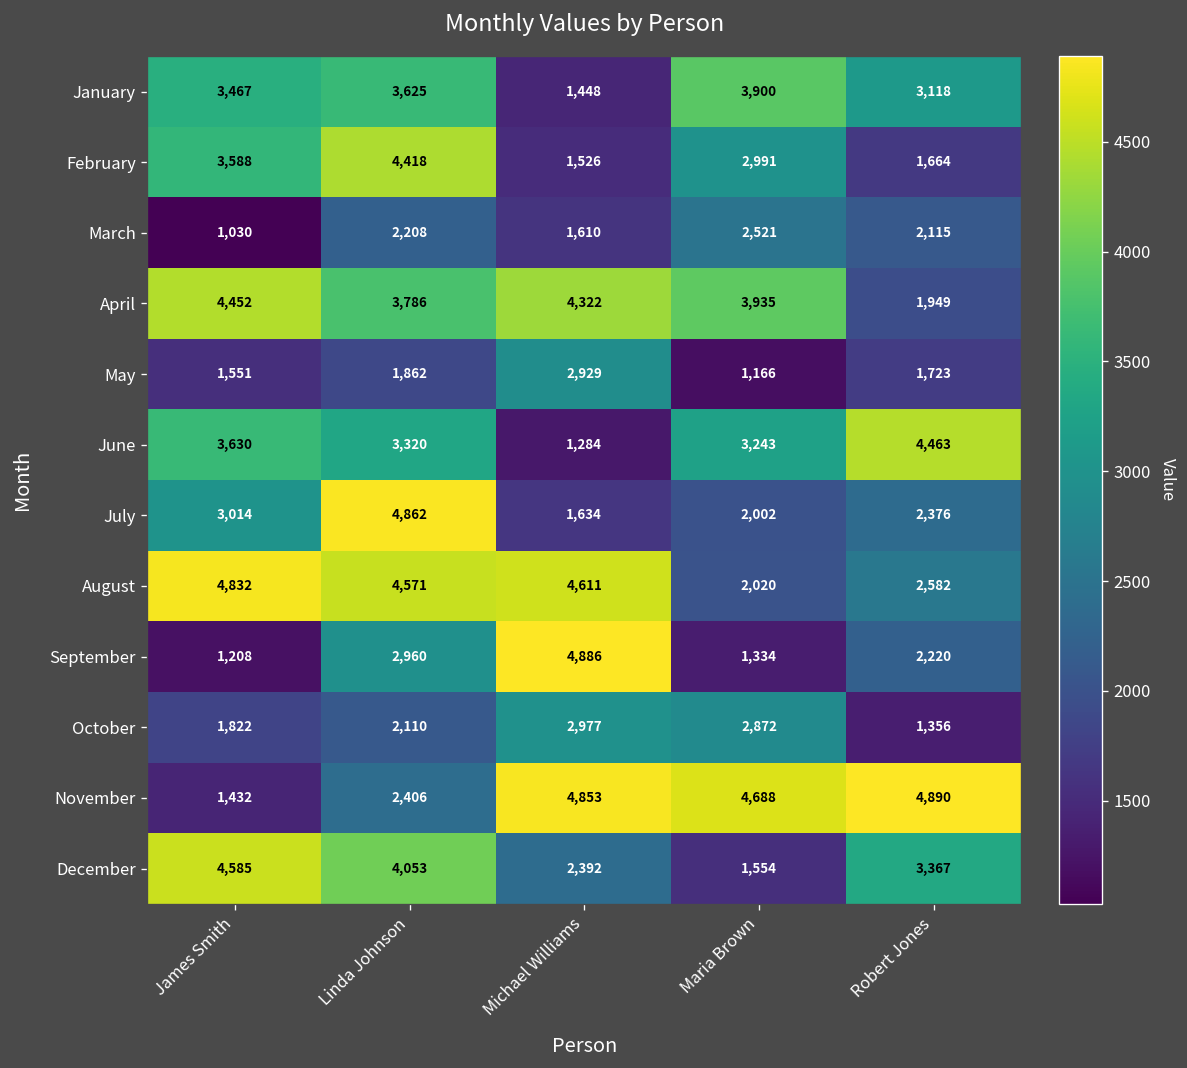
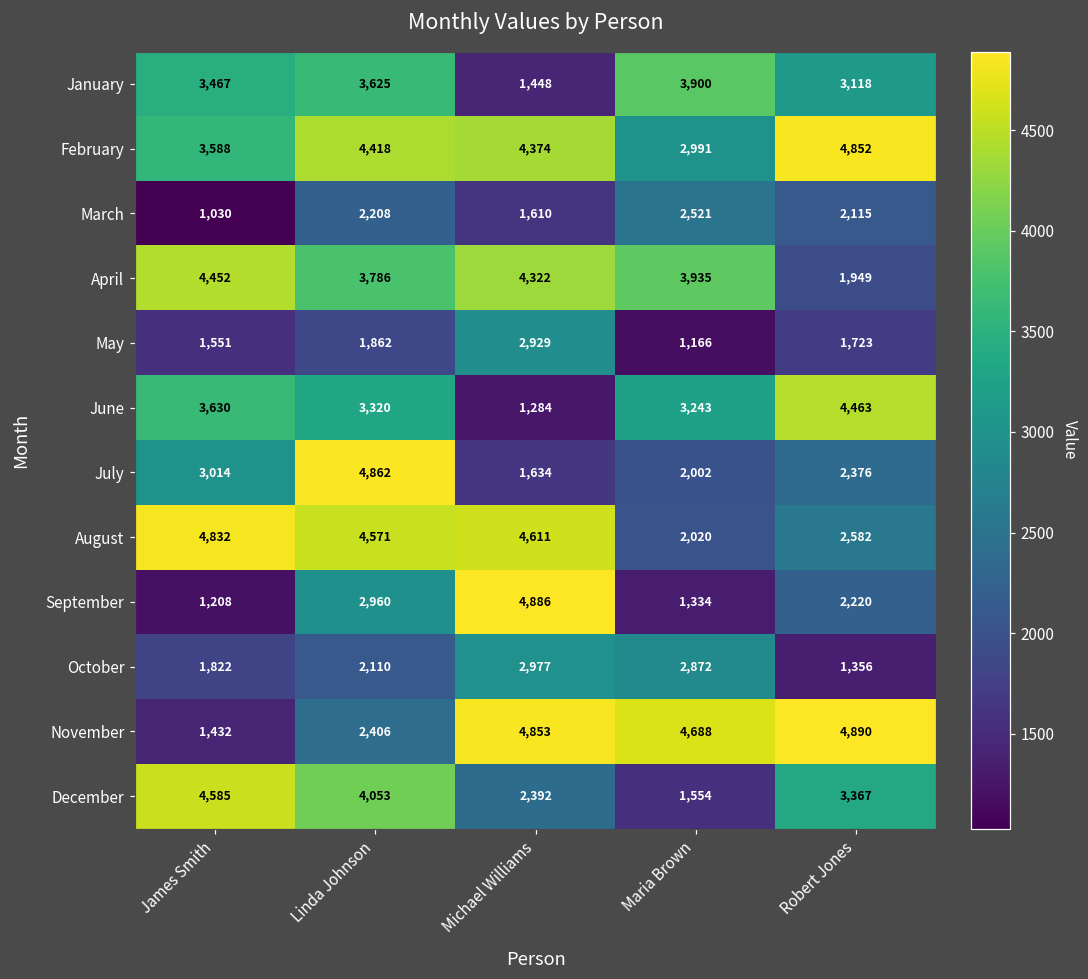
  {
    "January": {
      "James Smith": "3,467",
      "Linda Johnson": "3,625",
      "Michael Williams": "1,448",
      "Maria Brown": "3,900",
      "Robert Jones": "3,118"
    },
    "February": {
      "James Smith": "3,588",
      "Linda Johnson": "4,418",
-     "Michael Williams": "1,526",
+     "Michael Williams": "4,374",
      "Maria Brown": "2,991",
-     "Robert Jones": "1,664"
+     "Robert Jones": "4,852"
    },
    "March": {
      "James Smith": "1,030",
      "Linda Johnson": "2,208",
      "Michael Williams": "1,610",
      "Maria Brown": "2,521",
      "Robert Jones": "2,115"
    },
    "April": {
      "James Smith": "4,452",
      "Linda Johnson": "3,786",
      "Michael Williams": "4,322",
      "Maria Brown": "3,935",
      "Robert Jones": "1,949"
    },
    "May": {
      "James Smith": "1,551",
      "Linda Johnson": "1,862",
      "Michael Williams": "2,929",
      "Maria Brown": "1,166",
      "Robert Jones": "1,723"
    },
    "June": {
      "James Smith": "3,630",
      "Linda Johnson": "3,320",
      "Michael Williams": "1,284",
      "Maria Brown": "3,243",
      "Robert Jones": "4,463"
    },
    "July": {
      "James Smith": "3,014",
      "Linda Johnson": "4,862",
      "Michael Williams": "1,634",
      "Maria Brown": "2,002",
      "Robert Jones": "2,376"
    },
    "August": {
      "James Smith": "4,832",
      "Linda Johnson": "4,571",
      "Michael Williams": "4,611",
      "Maria Brown": "2,020",
      "Robert Jones": "2,582"
    },
    "September": {
      "James Smith": "1,208",
      "Linda Johnson": "2,960",
      "Michael Williams": "4,886",
      "Maria Brown": "1,334",
      "Robert Jones": "2,220"
    },
    "October": {
      "James Smith": "1,822",
      "Linda Johnson": "2,110",
      "Michael Williams": "2,977",
      "Maria Brown": "2,872",
      "Robert Jones": "1,356"
    },
    "November": {
      "James Smith": "1,432",
      "Linda Johnson": "2,406",
      "Michael Williams": "4,853",
      "Maria Brown": "4,688",
      "Robert Jones": "4,890"
    },
    "December": {
      "James Smith": "4,585",
      "Linda Johnson": "4,053",
      "Michael Williams": "2,392",
      "Maria Brown": "1,554",
      "Robert Jones": "3,367"
    }
  }
